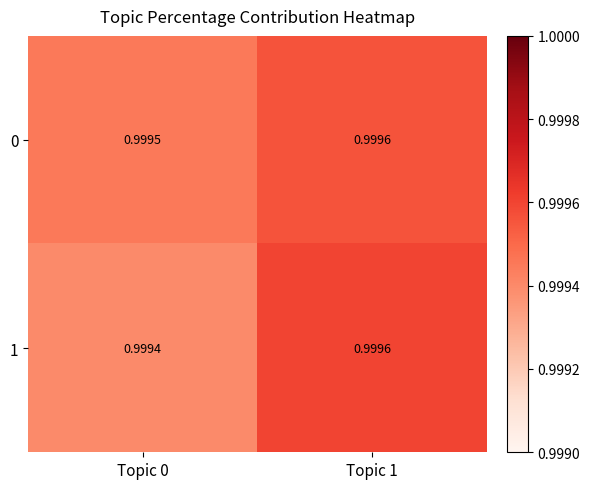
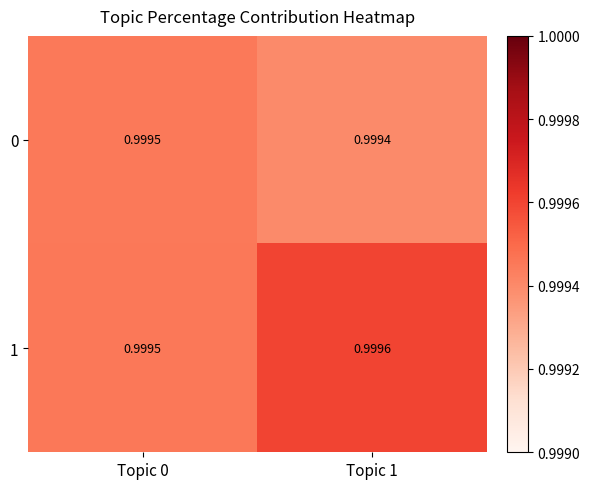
  {
    "0": {
      "Topic 0": 0.9995,
-     "Topic 1": 0.9996
+     "Topic 1": 0.9994
    },
    "1": {
-     "Topic 0": 0.9994,
+     "Topic 0": 0.9995,
      "Topic 1": 0.9996
    }
  }
